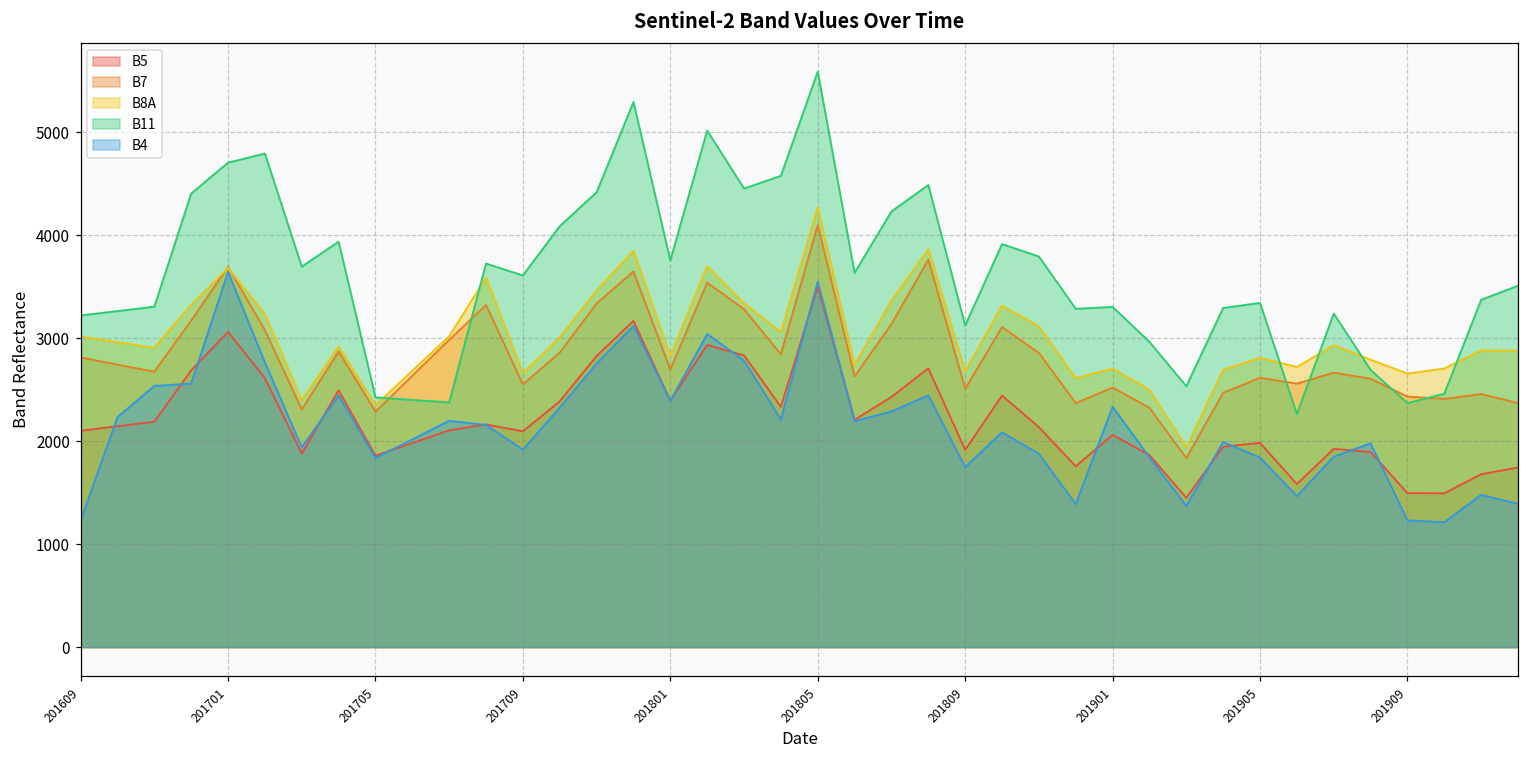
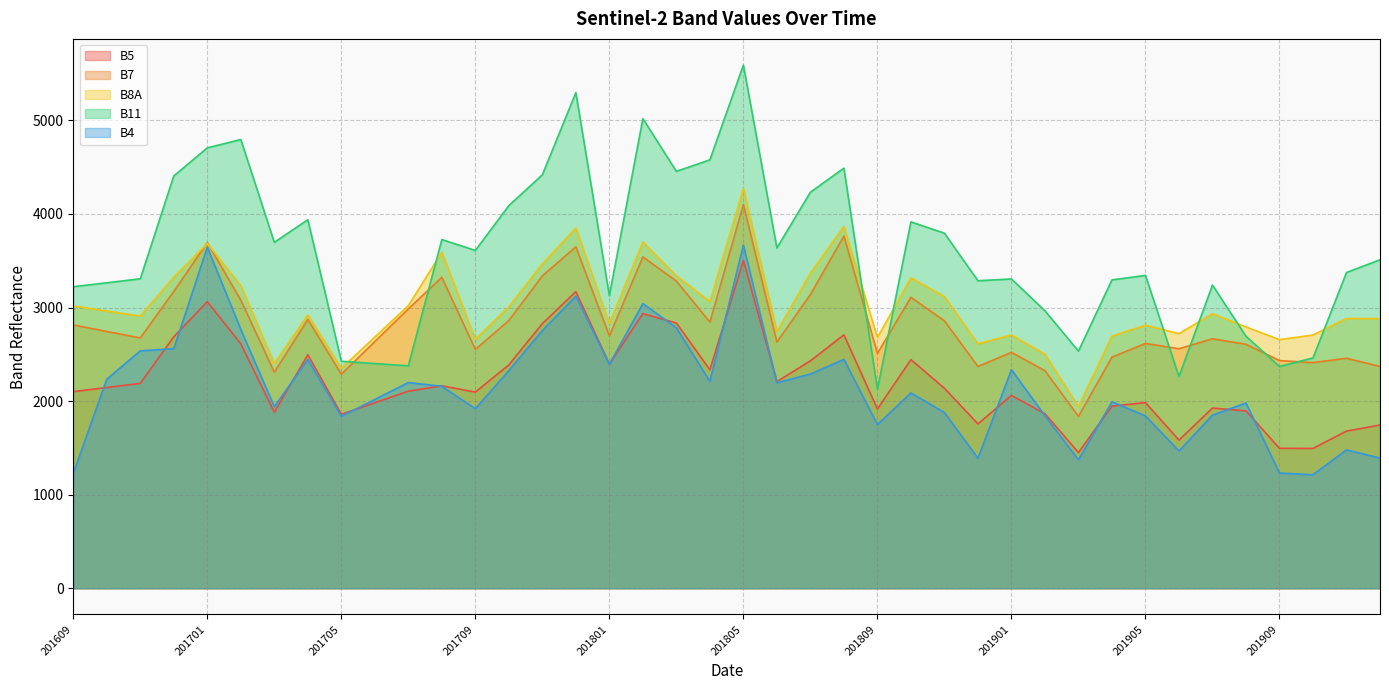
  {
    "B11": {
      "201609": 3200,
      "201701": 4700,
      "201705": 2400,
      "201709": 3600,
-     "201801": 3800,
+     "201801": 3100,
      "201805": 5600,
-     "201809": 3100,
+     "201809": 2100,
      "201901": 3300,
      "201905": 3300,
      "201909": 2400
    },
    "B4": {
      "201609": 1200,
      "201701": 3600,
      "201709": 1900,
-     "201805": 3500,
+     "201805": 3700,
      "201809": 1700,
      "201901": 2300,
      "201905": 1800,
      "201909": 1200
    }
  }
